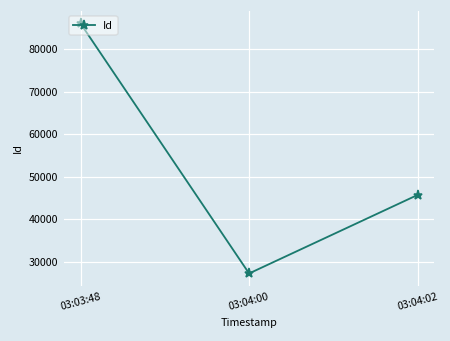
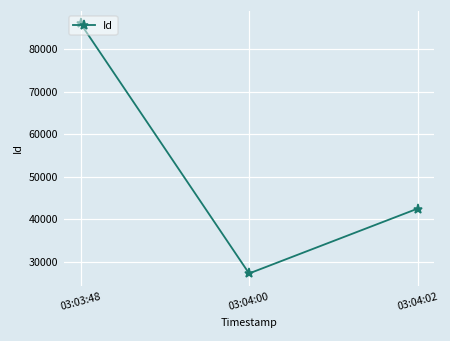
  {
    "03:04:00": 27000,
-   "03:04:02": 46000
+   "03:04:02": 43000
  }
